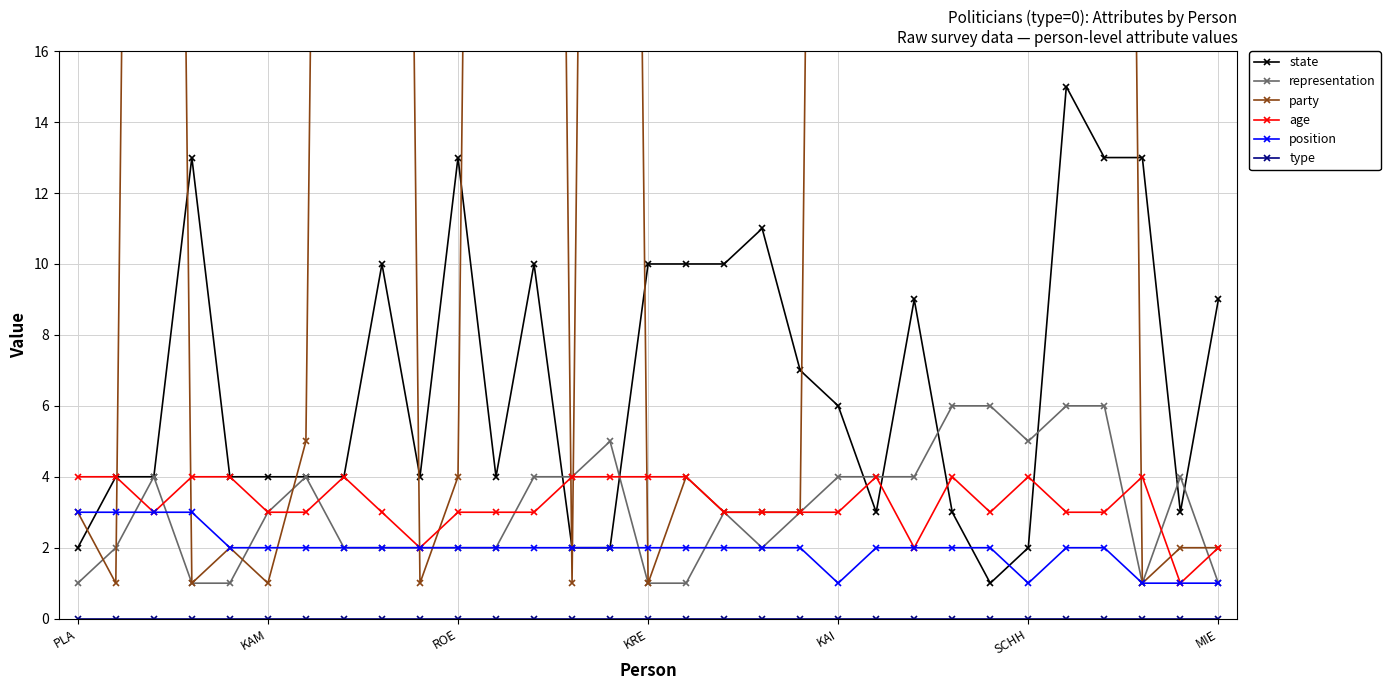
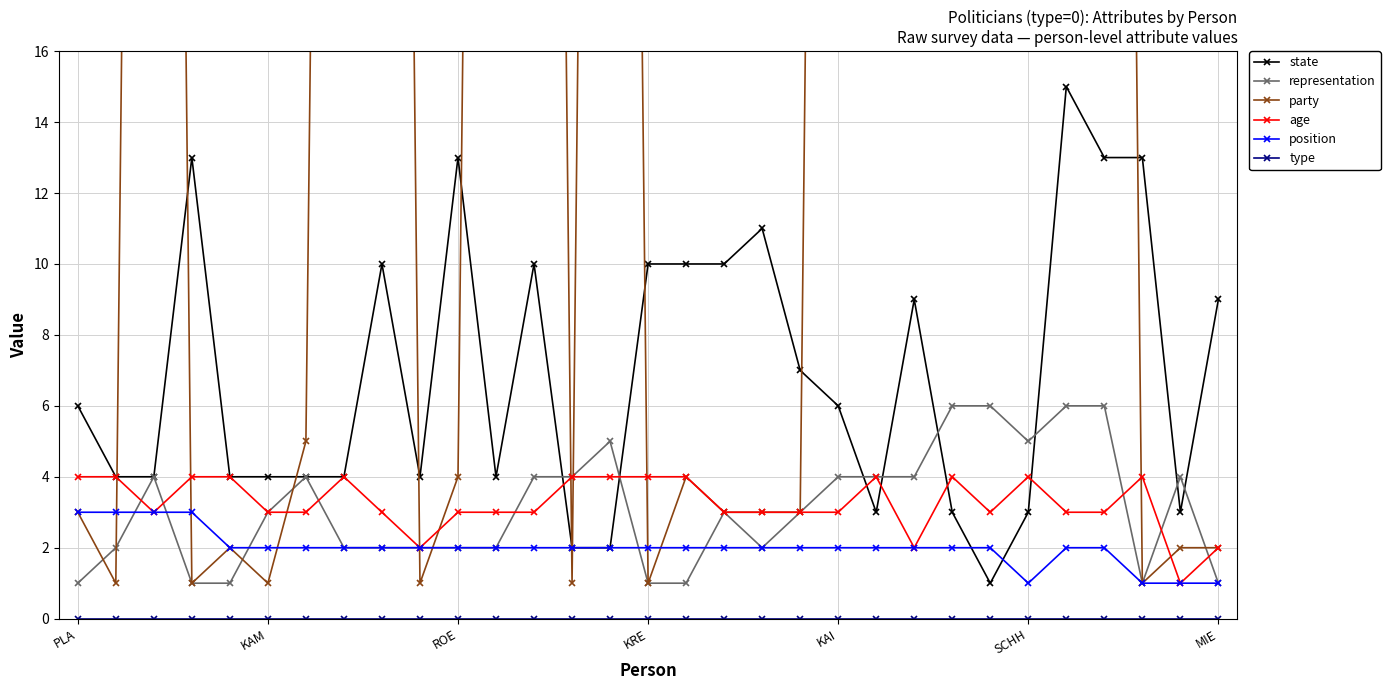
  {
    "state": {
-     "PLA": 2,
+     "PLA": 6,
      "KAM": 4,
      "ROE": 13,
      "KRE": 10,
      "KAI": 6,
-     "SCHH": 2,
+     "SCHH": 3,
      "MIE": 9
    },
    "representation": {
      "PLA": 1,
      "KAI": 4,
      "SCHH": 5
    },
    "party": {
      "KAM": 1,
      "ROE": 4
    },
    "age": {
      "PLA": 4,
      "ROE": 3,
      "KRE": 4,
      "KAI": 3,
      "SCHH": 4
    },
    "position": {
      "KAM": 2,
      "KRE": 2,
-     "KAI": 1,
+     "KAI": 2,
      "SCHH": 1
    },
    "type": {
      "PLA": 0,
      "KAM": 0,
      "ROE": 0,
      "KRE": 0,
      "KAI": 0,
      "SCHH": 0,
      "MIE": 0
    }
  }
